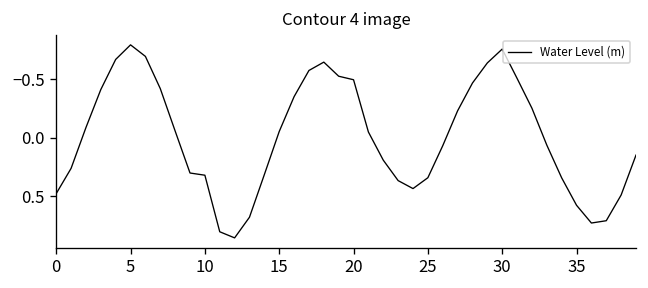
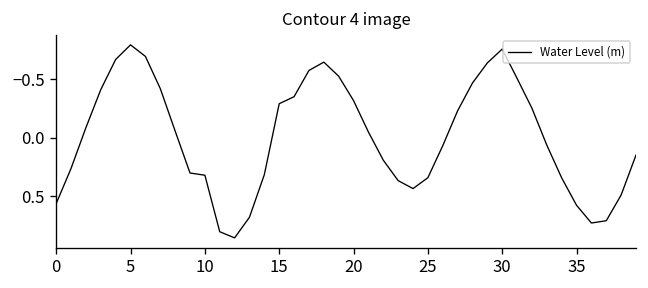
  {
-   "0": 0.5,
+   "0": 0.6,
    "5": -0.8,
    "10": 0.3,
-   "15": -0.1,
-   "20": -0.5,
+   "15": -0.3,
+   "20": -0.3,
    "25": 0.3,
    "30": -0.8,
    "35": 0.6
  }
